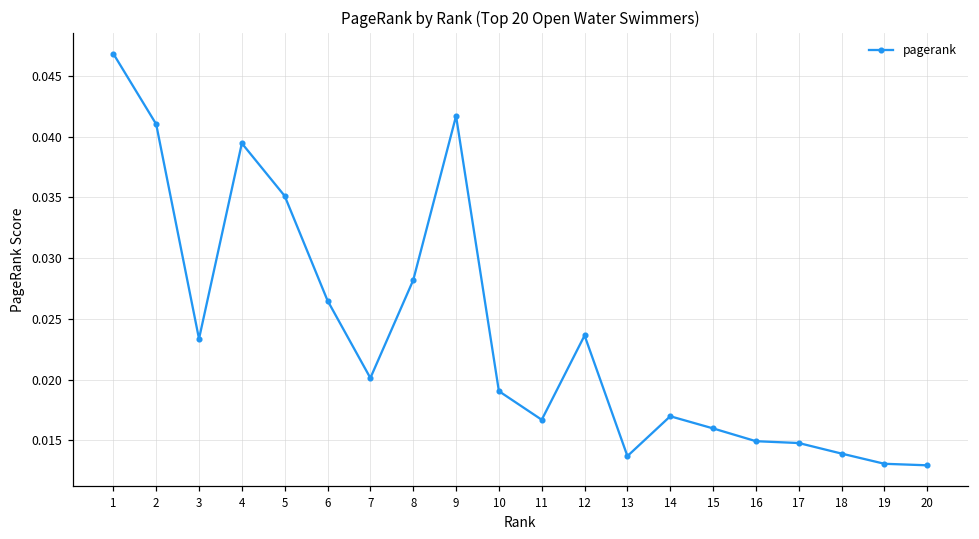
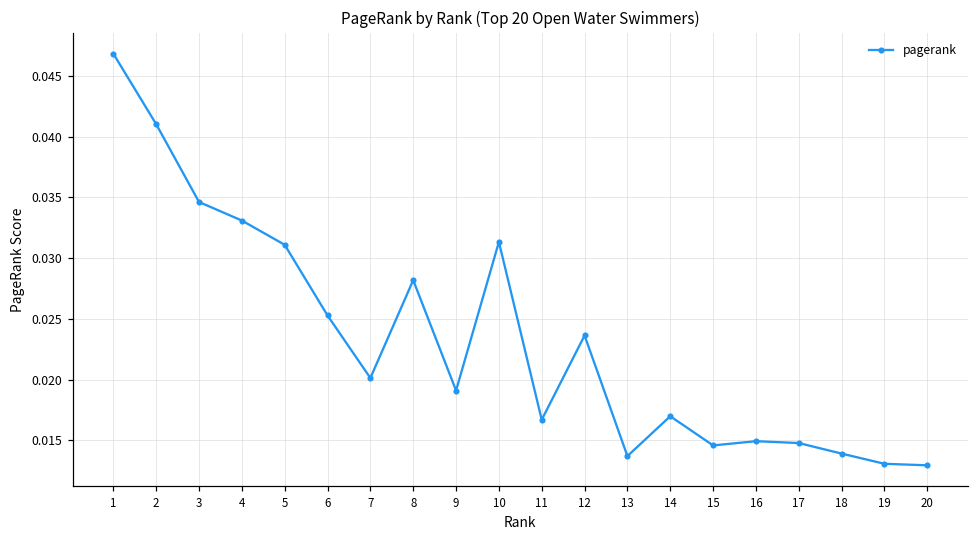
  {
    "1": 0.0468,
    "2": 0.0410,
-   "3": 0.0234,
-   "4": 0.0394,
-   "5": 0.0351,
-   "6": 0.0265,
+   "3": 0.0346,
+   "4": 0.0331,
+   "5": 0.0311,
+   "6": 0.0253,
    "7": 0.0201,
    "8": 0.0282,
-   "9": 0.0417,
-   "10": 0.0191,
+   "9": 0.0191,
+   "10": 0.0313,
    "11": 0.0167,
    "12": 0.0236,
    "13": 0.0137,
    "14": 0.0170,
-   "15": 0.0160,
+   "15": 0.0146,
    "16": 0.0149,
    "17": 0.0148,
    "18": 0.0139,
    "19": 0.0131,
    "20": 0.0129
  }
